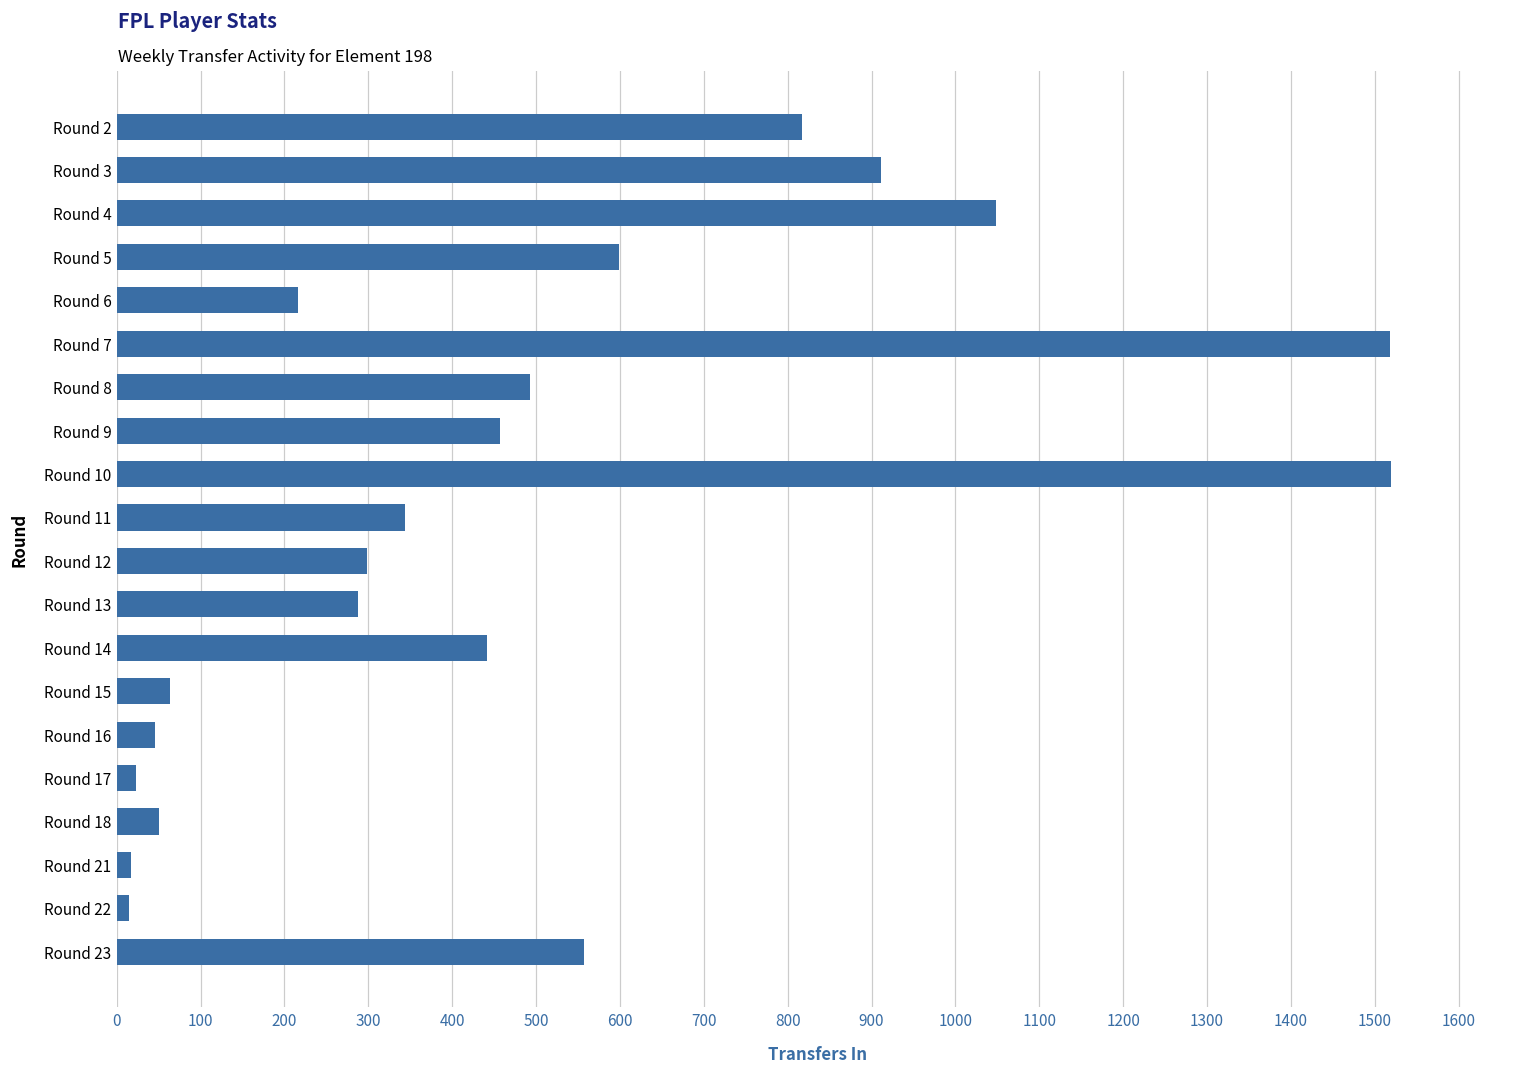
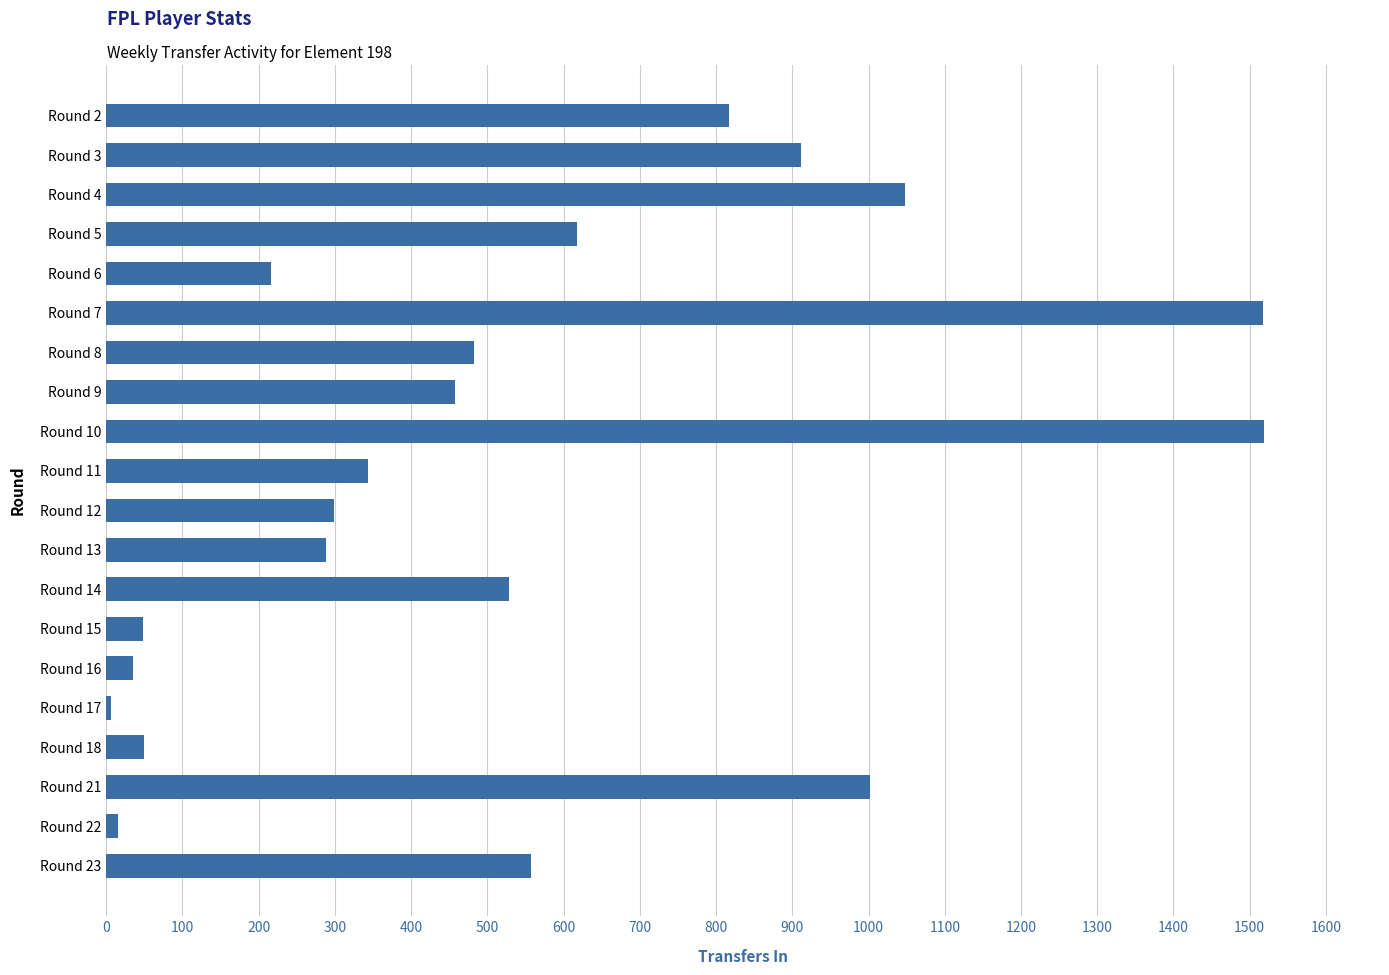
  {
    "Round 2": 820,
    "Round 3": 910,
    "Round 4": 1050,
-   "Round 5": 600,
+   "Round 5": 620,
    "Round 6": 220,
    "Round 7": 1520,
-   "Round 8": 490,
+   "Round 8": 480,
    "Round 9": 460,
    "Round 10": 1520,
    "Round 11": 340,
    "Round 12": 300,
    "Round 13": 290,
-   "Round 14": 440,
-   "Round 15": 60,
-   "Round 16": 50,
-   "Round 17": 20,
+   "Round 14": 530,
+   "Round 15": 50,
+   "Round 16": 40,
+   "Round 17": 10,
    "Round 18": 50,
-   "Round 21": 20,
+   "Round 21": 1000,
    "Round 22": 20,
    "Round 23": 560
  }
